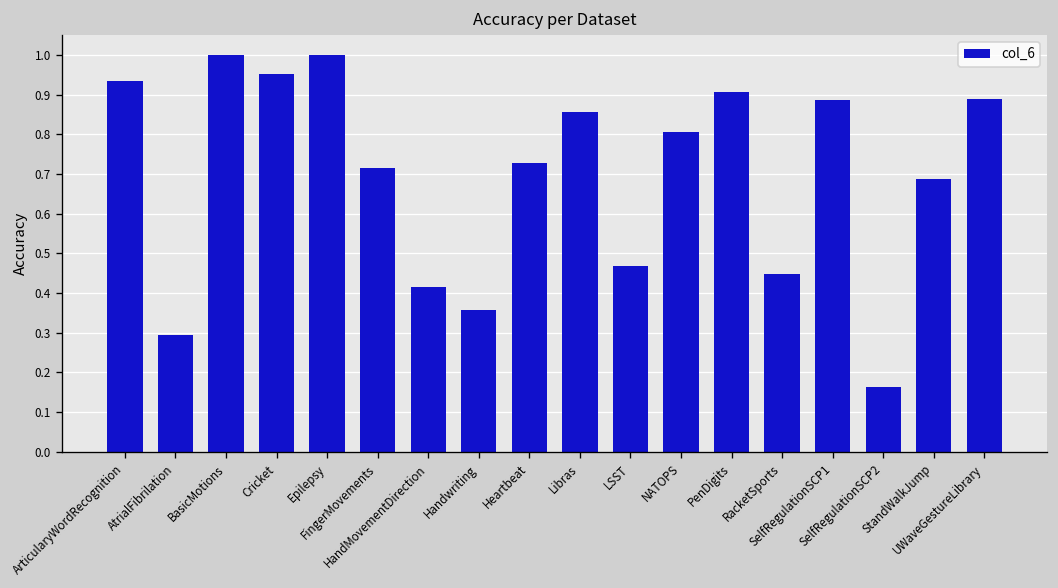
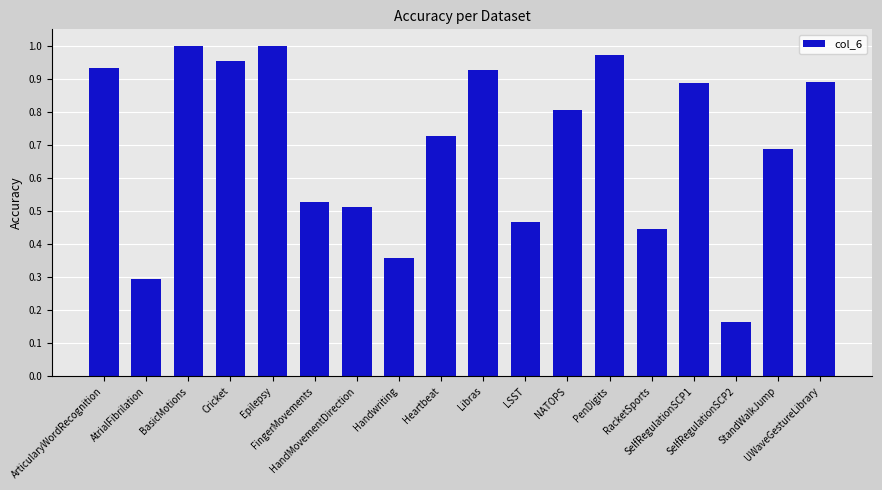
  {
    "ArticularyWordRecognition": 0.93,
    "AtrialFibrilation": 0.29,
    "BasicMotions": 1.00,
    "Cricket": 0.95,
    "Epilepsy": 1.00,
-   "FingerMovements": 0.72,
-   "HandMovementDirection": 0.41,
+   "FingerMovements": 0.53,
+   "HandMovementDirection": 0.51,
    "Handwriting": 0.36,
    "Heartbeat": 0.73,
-   "Libras": 0.86,
+   "Libras": 0.93,
    "LSST": 0.47,
    "NATOPS": 0.81,
-   "PenDigits": 0.91,
+   "PenDigits": 0.97,
    "RacketSports": 0.45,
    "SelfRegulationSCP1": 0.89,
    "SelfRegulationSCP2": 0.16,
    "StandWalkJump": 0.69,
    "UWaveGestureLibrary": 0.89
  }
